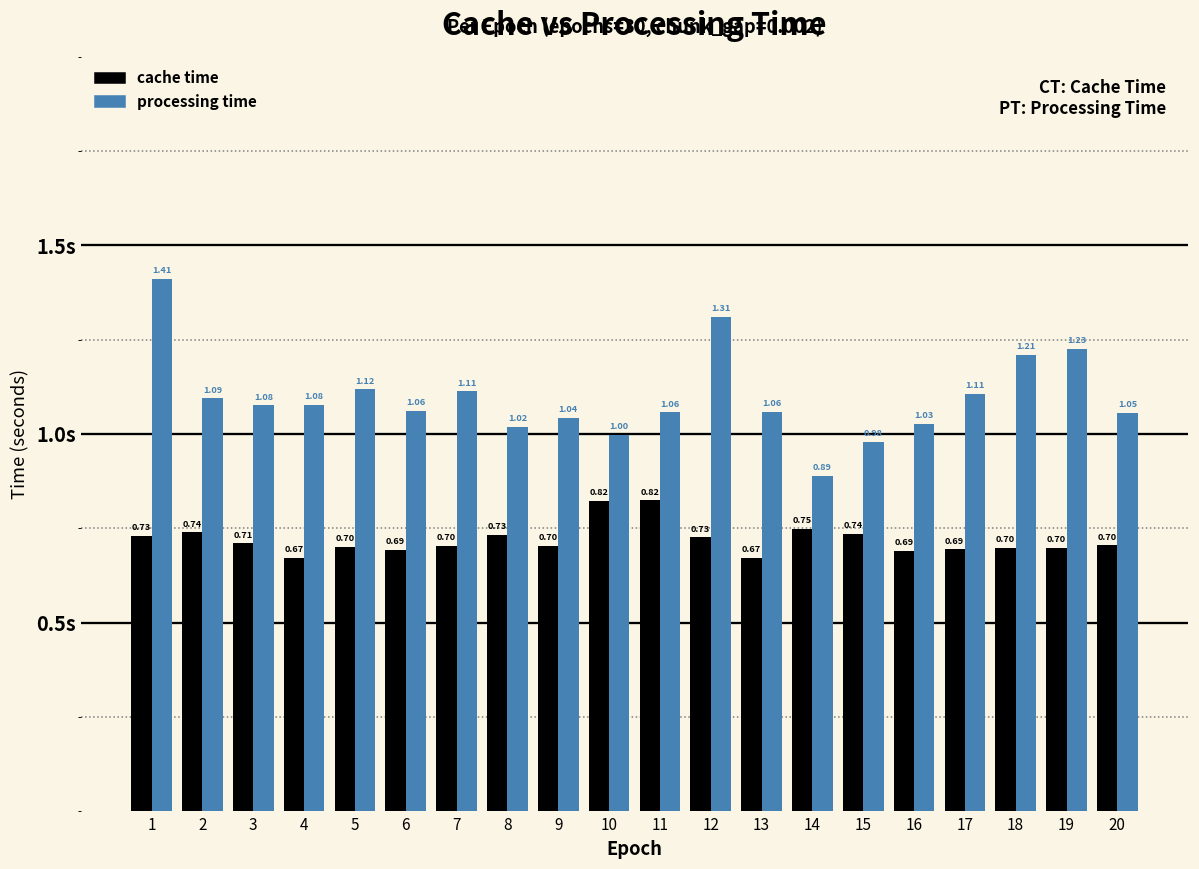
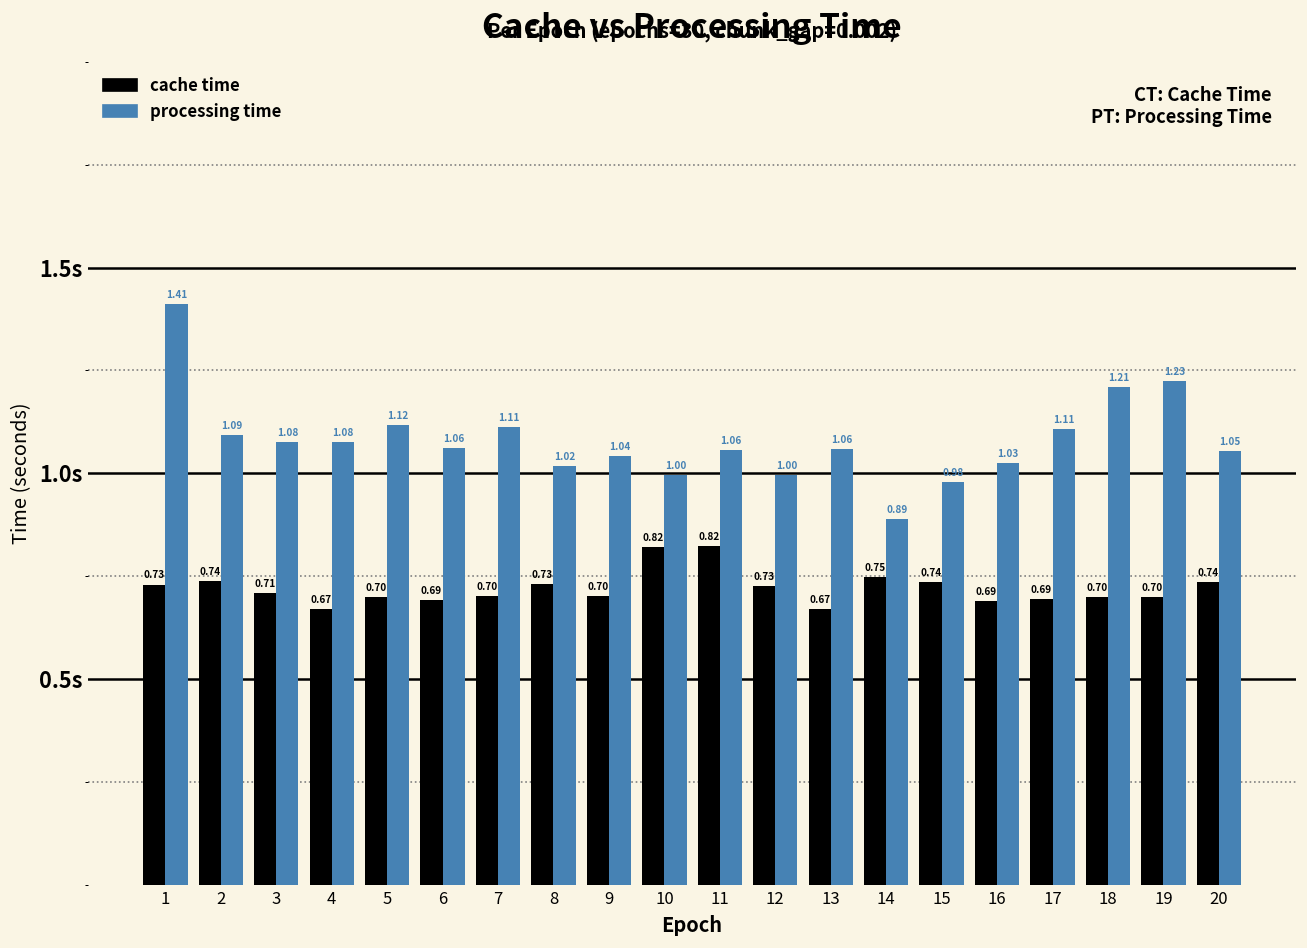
  {
    "cache time": {
      "1": 0.73,
      "2": 0.74,
      "3": 0.71,
      "4": 0.67,
      "5": 0.70,
      "6": 0.69,
      "7": 0.70,
      "8": 0.73,
      "9": 0.70,
      "10": 0.82,
      "11": 0.82,
      "12": 0.73,
      "13": 0.67,
      "14": 0.75,
      "15": 0.74,
      "16": 0.69,
      "17": 0.69,
      "18": 0.70,
      "19": 0.70,
-     "20": 0.70
+     "20": 0.74
    },
    "processing time": {
      "1": 1.41,
      "2": 1.09,
      "3": 1.08,
      "4": 1.08,
      "5": 1.12,
      "6": 1.06,
      "7": 1.11,
      "8": 1.02,
      "9": 1.04,
      "10": 1.00,
      "11": 1.06,
-     "12": 1.31,
+     "12": 1.00,
      "13": 1.06,
      "14": 0.89,
      "15": 0.98,
      "16": 1.03,
      "17": 1.11,
      "18": 1.21,
      "19": 1.23,
      "20": 1.05
    }
  }
